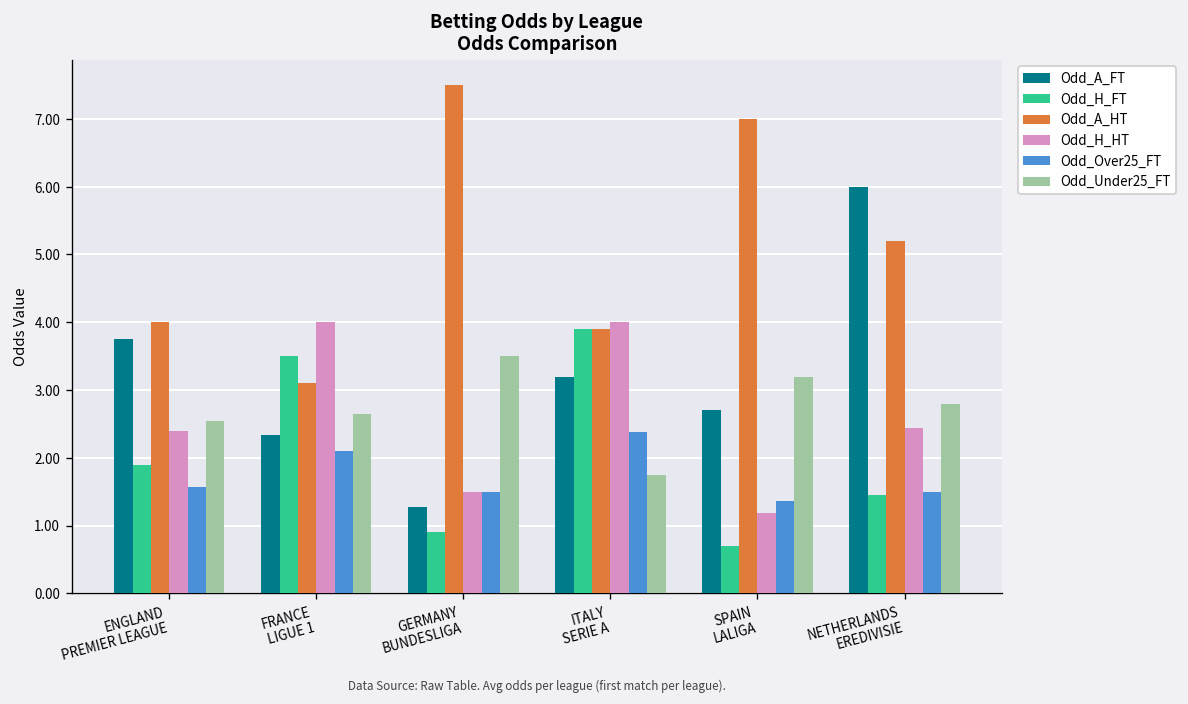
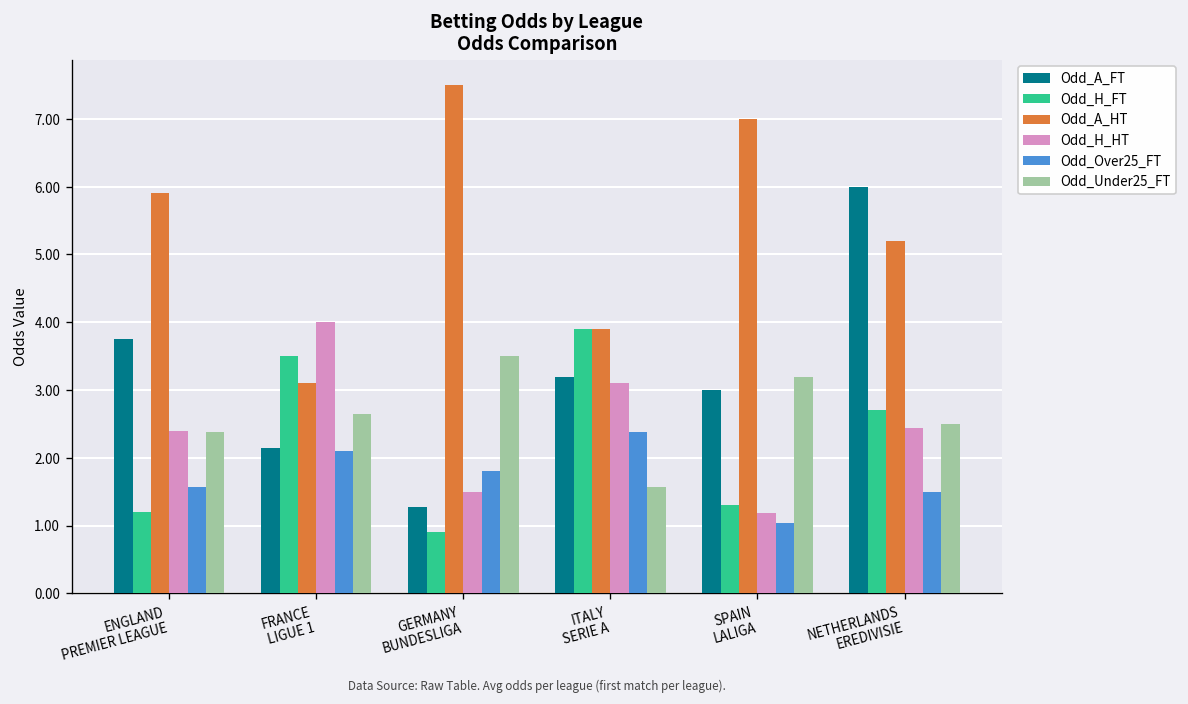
  {
    "Odd_A_FT": {
      "ENGLAND PREMIER LEAGUE": 3.8,
-     "FRANCE LIGUE 1": 2.3,
+     "FRANCE LIGUE 1": 2.2,
      "GERMANY BUNDESLIGA": 1.3,
      "ITALY SERIE A": 3.2,
-     "SPAIN LALIGA": 2.7,
+     "SPAIN LALIGA": 3.0,
      "NETHERLANDS EREDIVISIE": 6.0
    },
    "Odd_H_FT": {
-     "ENGLAND PREMIER LEAGUE": 1.9,
+     "ENGLAND PREMIER LEAGUE": 1.2,
      "FRANCE LIGUE 1": 3.5,
      "GERMANY BUNDESLIGA": 0.9,
      "ITALY SERIE A": 3.9,
-     "SPAIN LALIGA": 0.7,
-     "NETHERLANDS EREDIVISIE": 1.5
+     "SPAIN LALIGA": 1.3,
+     "NETHERLANDS EREDIVISIE": 2.7
    },
    "Odd_A_HT": {
-     "ENGLAND PREMIER LEAGUE": 4.0,
+     "ENGLAND PREMIER LEAGUE": 5.9,
      "FRANCE LIGUE 1": 3.1,
      "GERMANY BUNDESLIGA": 7.5,
      "ITALY SERIE A": 3.9,
      "SPAIN LALIGA": 7.0,
      "NETHERLANDS EREDIVISIE": 5.2
    },
    "Odd_H_HT": {
      "ENGLAND PREMIER LEAGUE": 2.4,
      "FRANCE LIGUE 1": 4.0,
      "GERMANY BUNDESLIGA": 1.5,
-     "ITALY SERIE A": 4.0,
+     "ITALY SERIE A": 3.1,
      "SPAIN LALIGA": 1.2,
      "NETHERLANDS EREDIVISIE": 2.4
    },
    "Odd_Over25_FT": {
      "ENGLAND PREMIER LEAGUE": 1.6,
      "FRANCE LIGUE 1": 2.1,
-     "GERMANY BUNDESLIGA": 1.5,
+     "GERMANY BUNDESLIGA": 1.8,
      "ITALY SERIE A": 2.4,
-     "SPAIN LALIGA": 1.4,
+     "SPAIN LALIGA": 1.0,
      "NETHERLANDS EREDIVISIE": 1.5
    },
    "Odd_Under25_FT": {
-     "ENGLAND PREMIER LEAGUE": 2.6,
+     "ENGLAND PREMIER LEAGUE": 2.4,
      "FRANCE LIGUE 1": 2.6,
      "GERMANY BUNDESLIGA": 3.5,
-     "ITALY SERIE A": 1.7,
+     "ITALY SERIE A": 1.6,
      "SPAIN LALIGA": 3.2,
-     "NETHERLANDS EREDIVISIE": 2.8
+     "NETHERLANDS EREDIVISIE": 2.5
    }
  }
